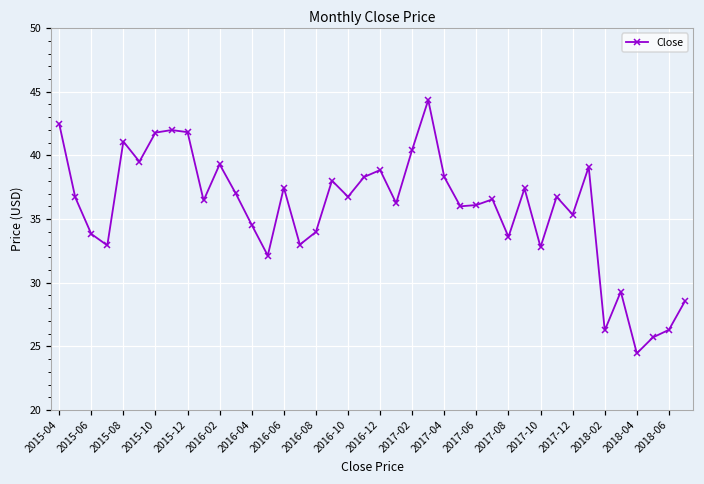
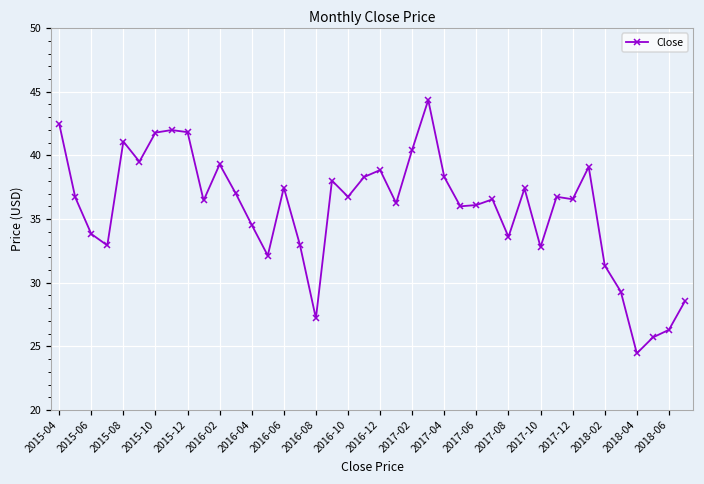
  {
    "2015-04": 42.5,
    "2015-06": 33.8,
    "2015-08": 41.1,
    "2015-10": 41.8,
    "2015-12": 41.8,
    "2016-02": 39.3,
    "2016-04": 34.5,
    "2016-06": 37.5,
-   "2016-08": 34.0,
+   "2016-08": 27.2,
    "2016-10": 36.8,
    "2016-12": 38.8,
    "2017-02": 40.5,
    "2017-04": 38.3,
    "2017-06": 36.1,
    "2017-08": 33.6,
    "2017-10": 32.8,
-   "2017-12": 35.3,
-   "2018-02": 26.3,
+   "2017-12": 36.6,
+   "2018-02": 31.4,
    "2018-04": 24.5,
    "2018-06": 26.3
  }
